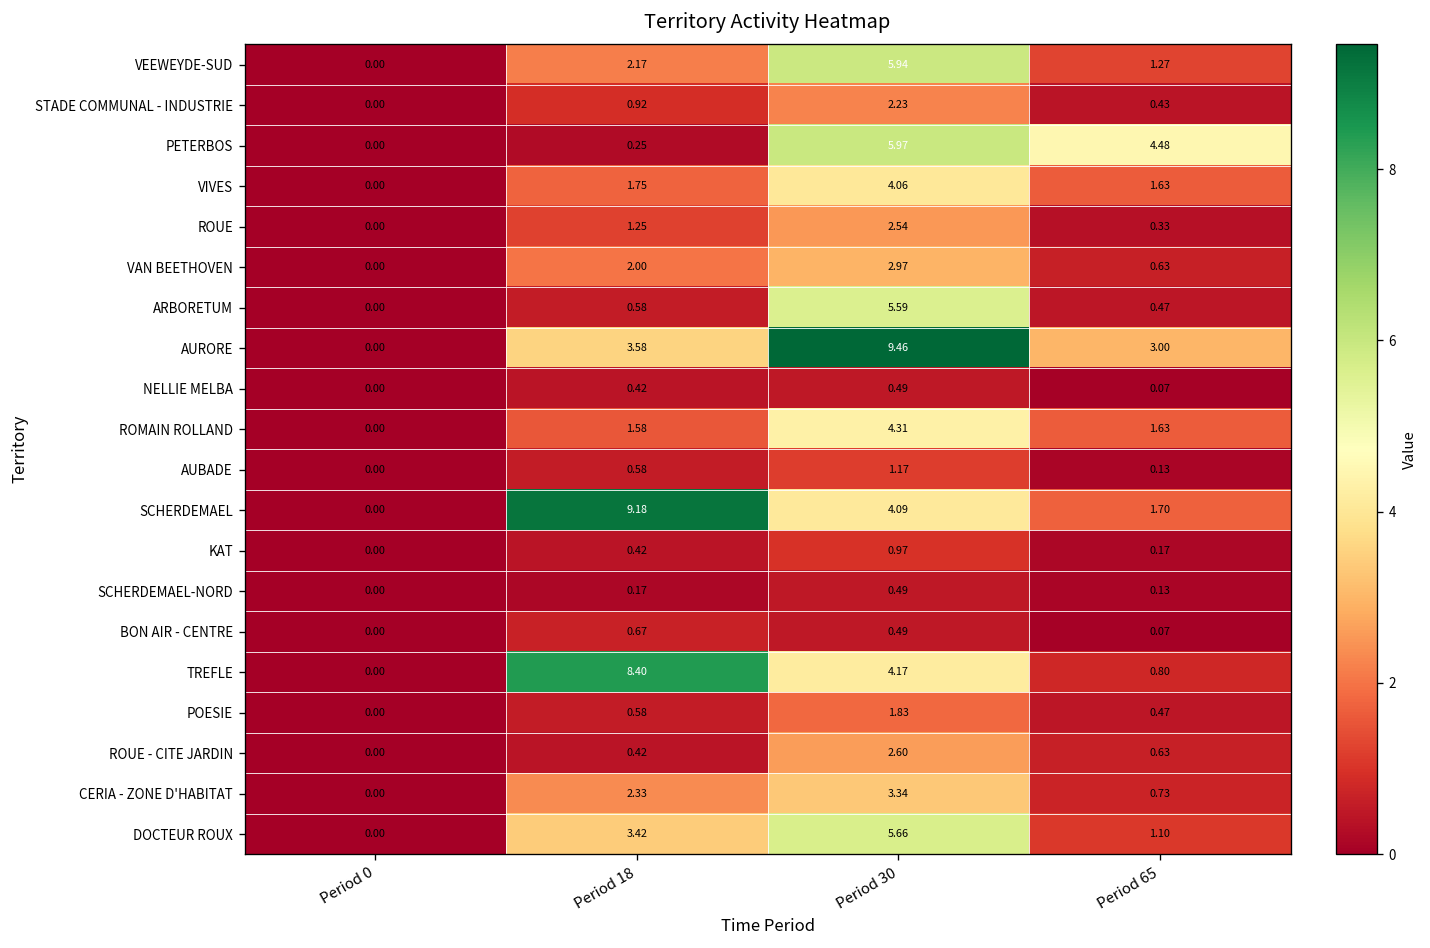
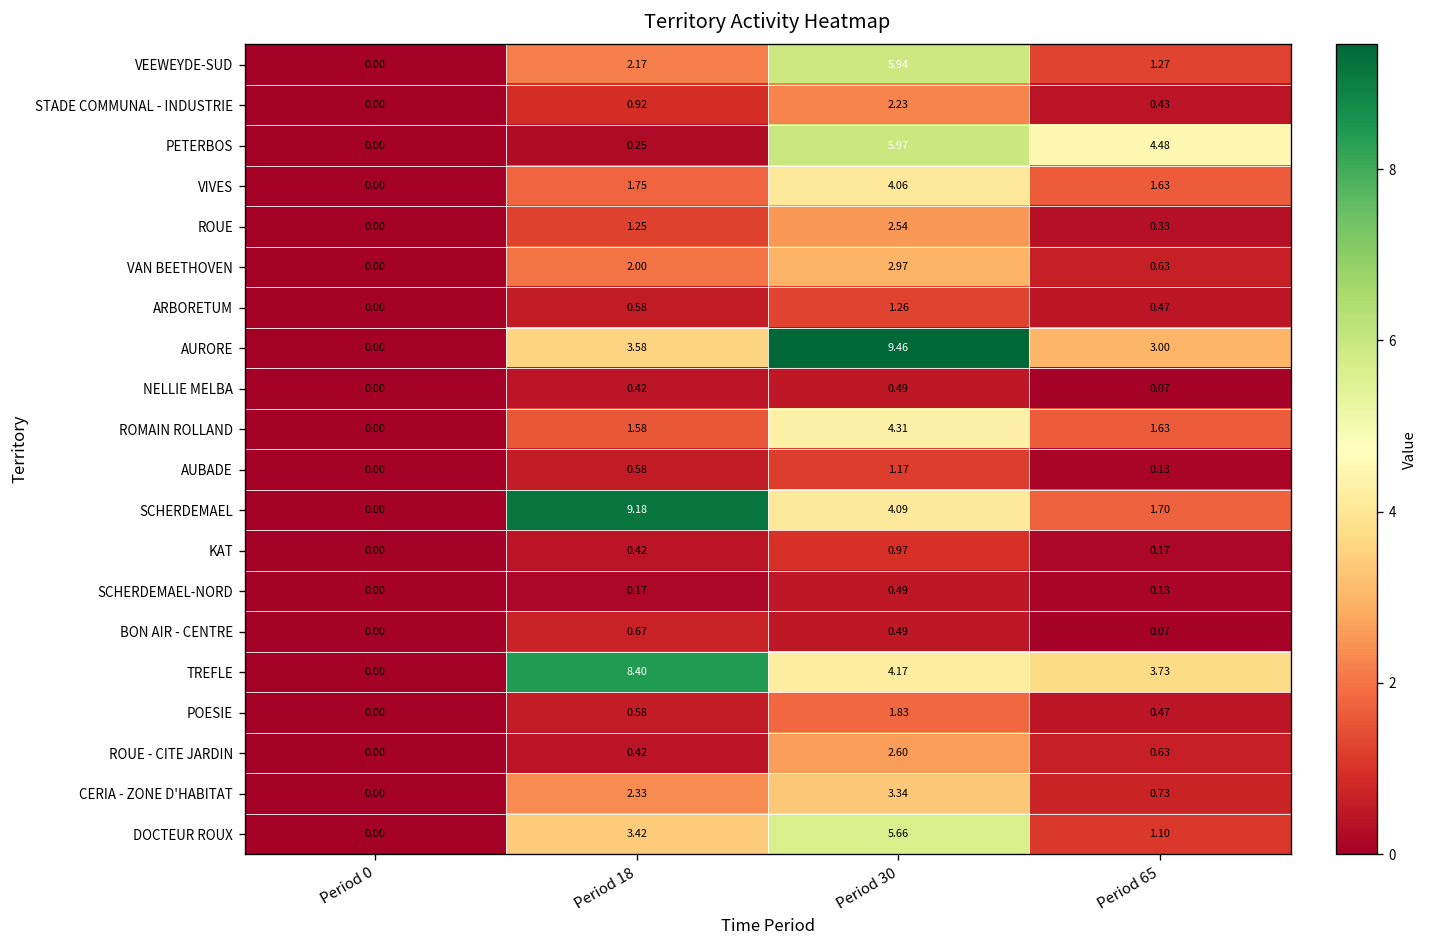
  {
    "VEEWEYDE-SUD": {
      "Period 0": 0.00,
      "Period 18": 2.17,
      "Period 30": 5.94,
      "Period 65": 1.27
    },
    "STADE COMMUNAL - INDUSTRIE": {
      "Period 0": 0.00,
      "Period 18": 0.92,
      "Period 30": 2.23,
      "Period 65": 0.43
    },
    "PETERBOS": {
      "Period 0": 0.00,
      "Period 18": 0.25,
      "Period 30": 5.97,
      "Period 65": 4.48
    },
    "VIVES": {
      "Period 0": 0.00,
      "Period 18": 1.75,
      "Period 30": 4.06,
      "Period 65": 1.63
    },
    "ROUE": {
      "Period 0": 0.00,
      "Period 18": 1.25,
      "Period 30": 2.54,
      "Period 65": 0.33
    },
    "VAN BEETHOVEN": {
      "Period 0": 0.00,
      "Period 18": 2.00,
      "Period 30": 2.97,
      "Period 65": 0.63
    },
    "ARBORETUM": {
      "Period 0": 0.00,
      "Period 18": 0.58,
-     "Period 30": 5.59,
+     "Period 30": 1.26,
      "Period 65": 0.47
    },
    "AURORE": {
      "Period 0": 0.00,
      "Period 18": 3.58,
      "Period 30": 9.46,
      "Period 65": 3.00
    },
    "NELLIE MELBA": {
      "Period 0": 0.00,
      "Period 18": 0.42,
      "Period 30": 0.49,
      "Period 65": 0.07
    },
    "ROMAIN ROLLAND": {
      "Period 0": 0.00,
      "Period 18": 1.58,
      "Period 30": 4.31,
      "Period 65": 1.63
    },
    "AUBADE": {
      "Period 0": 0.00,
      "Period 18": 0.58,
      "Period 30": 1.17,
      "Period 65": 0.13
    },
    "SCHERDEMAEL": {
      "Period 0": 0.00,
      "Period 18": 9.18,
      "Period 30": 4.09,
      "Period 65": 1.70
    },
    "KAT": {
      "Period 0": 0.00,
      "Period 18": 0.42,
      "Period 30": 0.97,
      "Period 65": 0.17
    },
    "SCHERDEMAEL-NORD": {
      "Period 0": 0.00,
      "Period 18": 0.17,
      "Period 30": 0.49,
      "Period 65": 0.13
    },
    "BON AIR - CENTRE": {
      "Period 0": 0.00,
      "Period 18": 0.67,
      "Period 30": 0.49,
      "Period 65": 0.07
    },
    "TREFLE": {
      "Period 0": 0.00,
      "Period 18": 8.40,
      "Period 30": 4.17,
-     "Period 65": 0.80
+     "Period 65": 3.73
    },
    "POESIE": {
      "Period 0": 0.00,
      "Period 18": 0.58,
      "Period 30": 1.83,
      "Period 65": 0.47
    },
    "ROUE - CITE JARDIN": {
      "Period 0": 0.00,
      "Period 18": 0.42,
      "Period 30": 2.60,
      "Period 65": 0.63
    },
    "CERIA - ZONE D'HABITAT": {
      "Period 0": 0.00,
      "Period 18": 2.33,
      "Period 30": 3.34,
      "Period 65": 0.73
    },
    "DOCTEUR ROUX": {
      "Period 0": 0.00,
      "Period 18": 3.42,
      "Period 30": 5.66,
      "Period 65": 1.10
    }
  }
